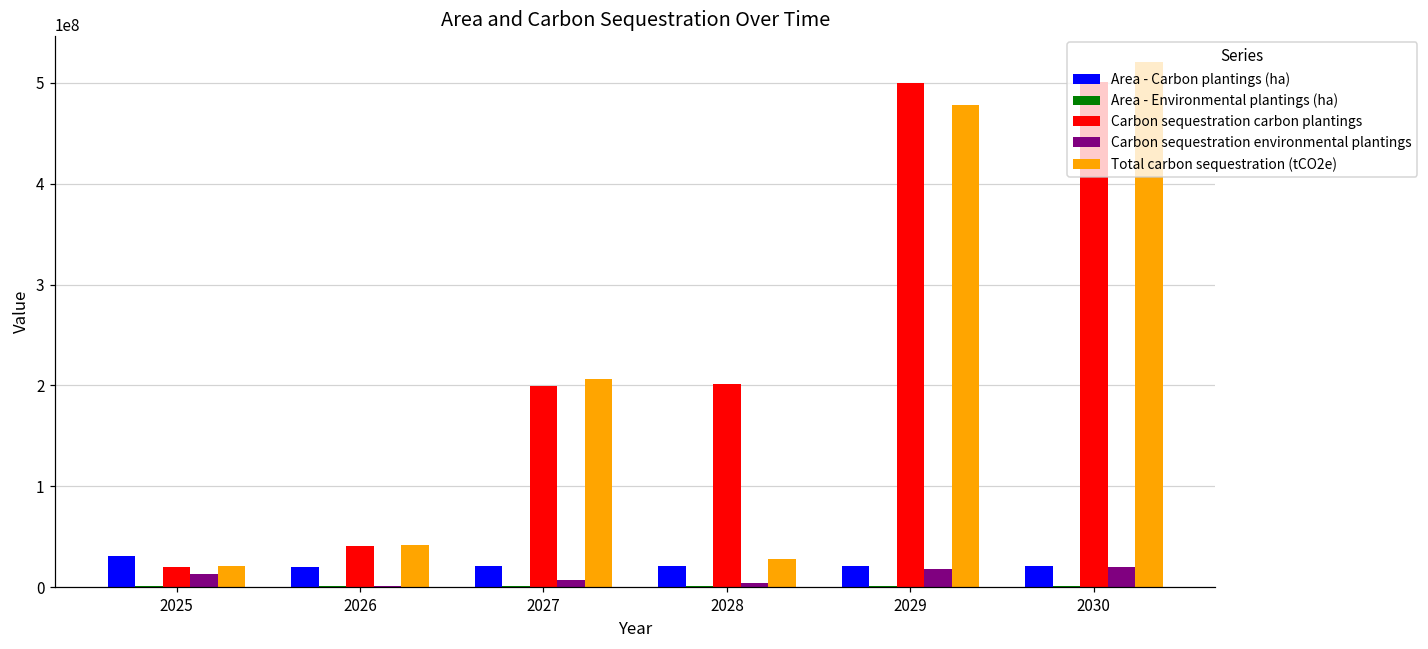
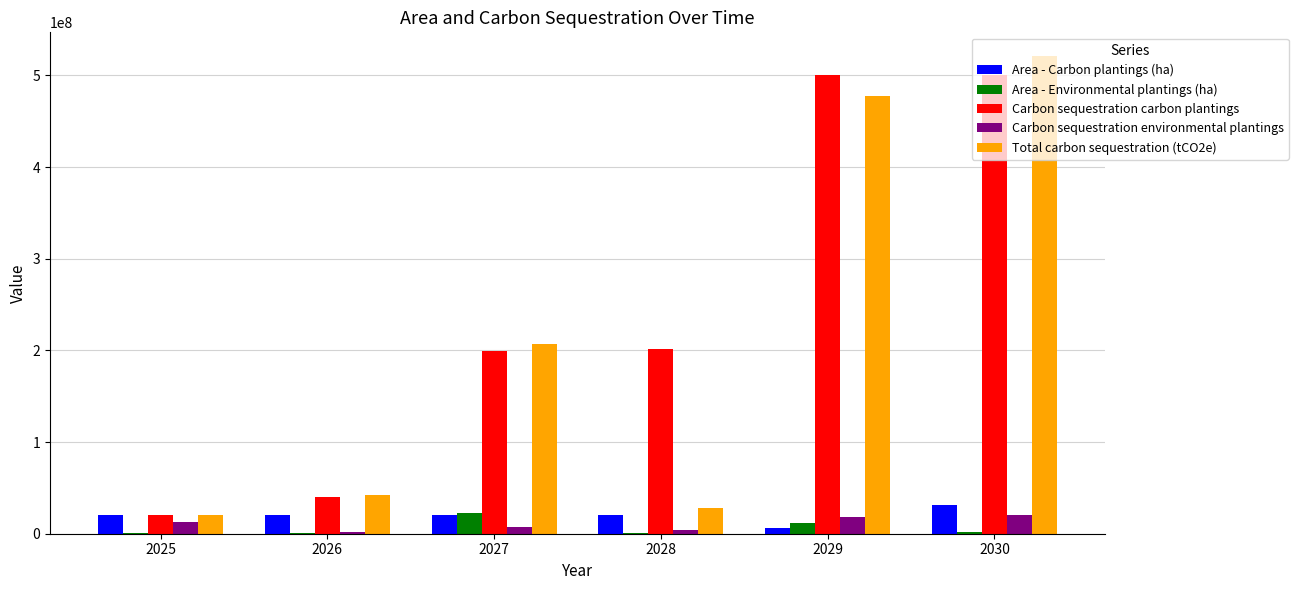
  {
    "Area - Carbon plantings (ha)": {
-     "2025": 30000000,
+     "2025": 20000000,
      "2026": 20000000,
      "2027": 20000000,
      "2028": 20000000,
-     "2029": 20000000,
-     "2030": 20000000
+     "2029": 10000000,
+     "2030": 30000000
    },
    "Area - Environmental plantings (ha)": {
-     "2027": 0,
-     "2029": 0
+     "2027": 20000000,
+     "2029": 10000000
    },
    "Carbon sequestration carbon plantings": {
      "2025": 20000000,
      "2026": 40000000,
      "2027": 200000000,
      "2028": 200000000,
      "2029": 500000000
    },
    "Carbon sequestration environmental plantings": {
      "2025": 10000000,
      "2027": 10000000,
      "2028": 0,
      "2029": 20000000,
      "2030": 20000000
    },
    "Total carbon sequestration (tCO2e)": {
      "2025": 20000000,
      "2026": 40000000,
      "2027": 210000000,
      "2028": 30000000,
      "2029": 480000000
    }
  }
